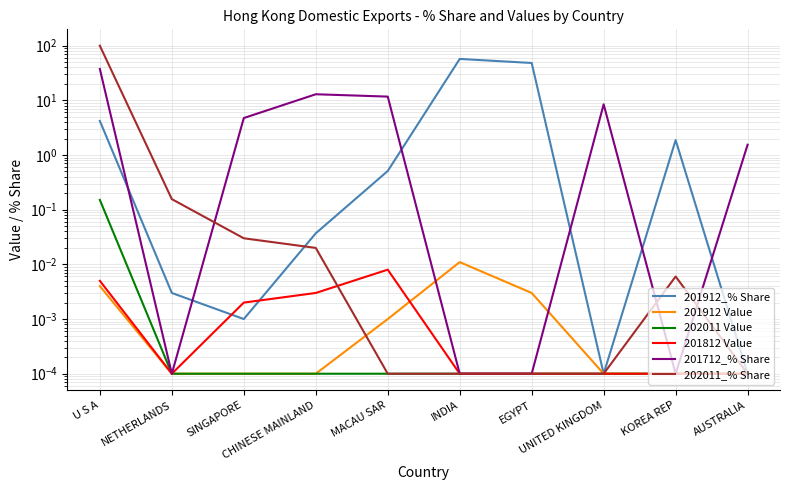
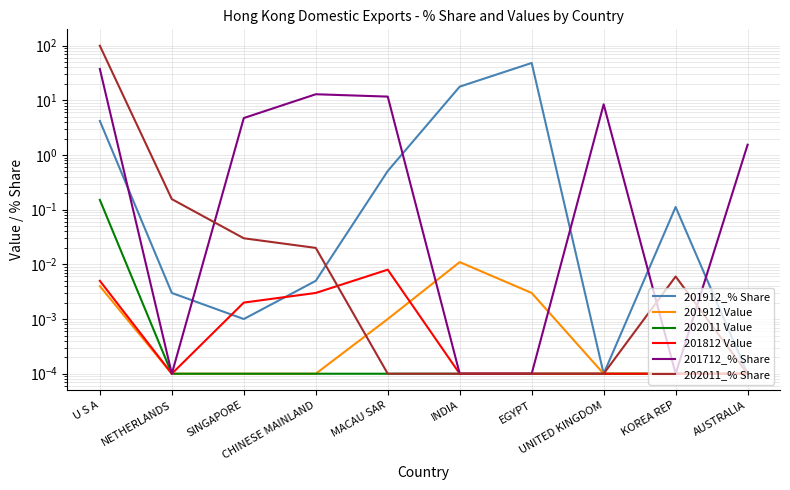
  {
    "201912_% Share": {
      "U S A": 4,
      "NETHERLANDS": 0.003,
      "SINGAPORE": 0.001,
-     "CHINESE MAINLAND": 0.04,
+     "CHINESE MAINLAND": 0.005,
      "MACAU SAR": 0.5,
-     "INDIA": 60,
+     "INDIA": 18,
      "EGYPT": 50,
-     "KOREA REP": 1.9
+     "KOREA REP": 0.11
    },
    "201912 Value": {
      "U S A": 0.004,
      "MACAU SAR": 0.001,
      "INDIA": 0.011,
      "EGYPT": 0.003
    },
    "202011 Value": {
      "U S A": 0.15
    },
    "201812 Value": {
      "U S A": 0.005,
      "SINGAPORE": 0.002,
      "CHINESE MAINLAND": 0.003,
      "MACAU SAR": 0.008
    },
    "201712_% Share": {
      "U S A": 40,
      "SINGAPORE": 5,
      "CHINESE MAINLAND": 13,
      "MACAU SAR": 12,
      "UNITED KINGDOM": 8,
      "AUSTRALIA": 1.5
    },
    "202011_% Share": {
      "U S A": 100,
      "NETHERLANDS": 0.16,
      "SINGAPORE": 0.03,
      "CHINESE MAINLAND": 0.020,
      "KOREA REP": 0.006
    }
  }
